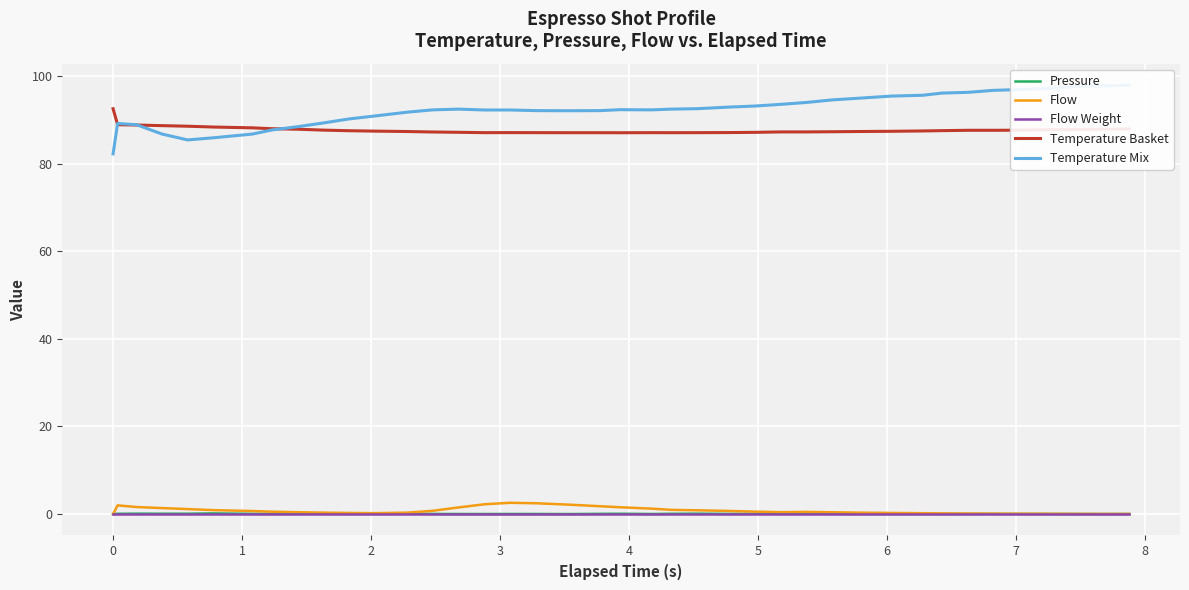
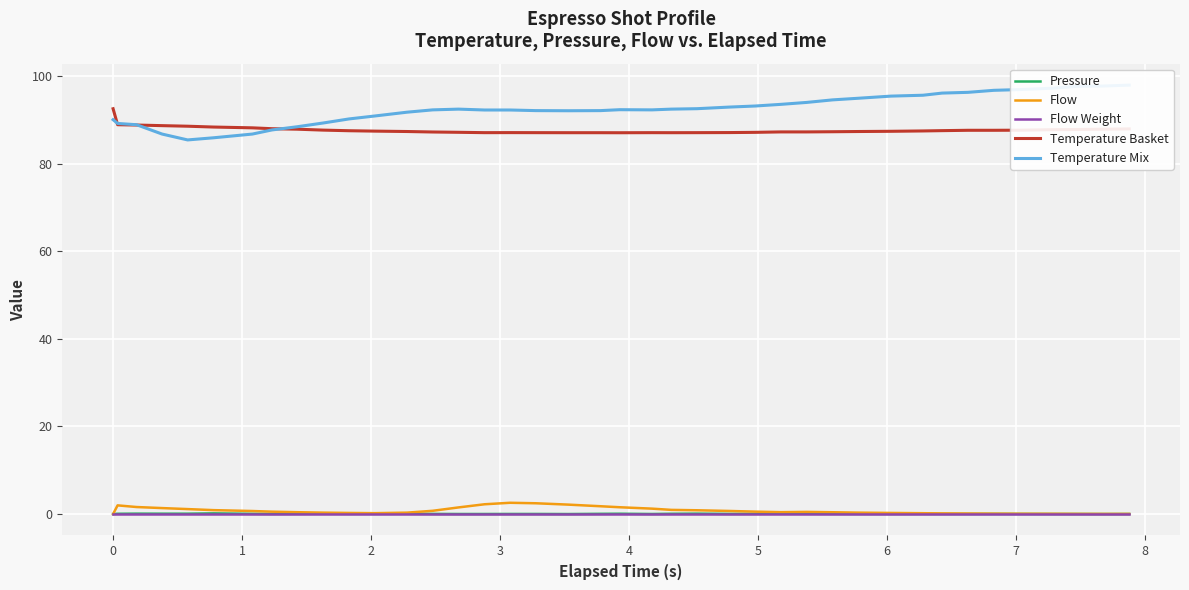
  {
    "Temperature Basket": {
      "0": 93
    },
    "Temperature Mix": {
-     "0": 82
+     "0": 90
    }
  }
